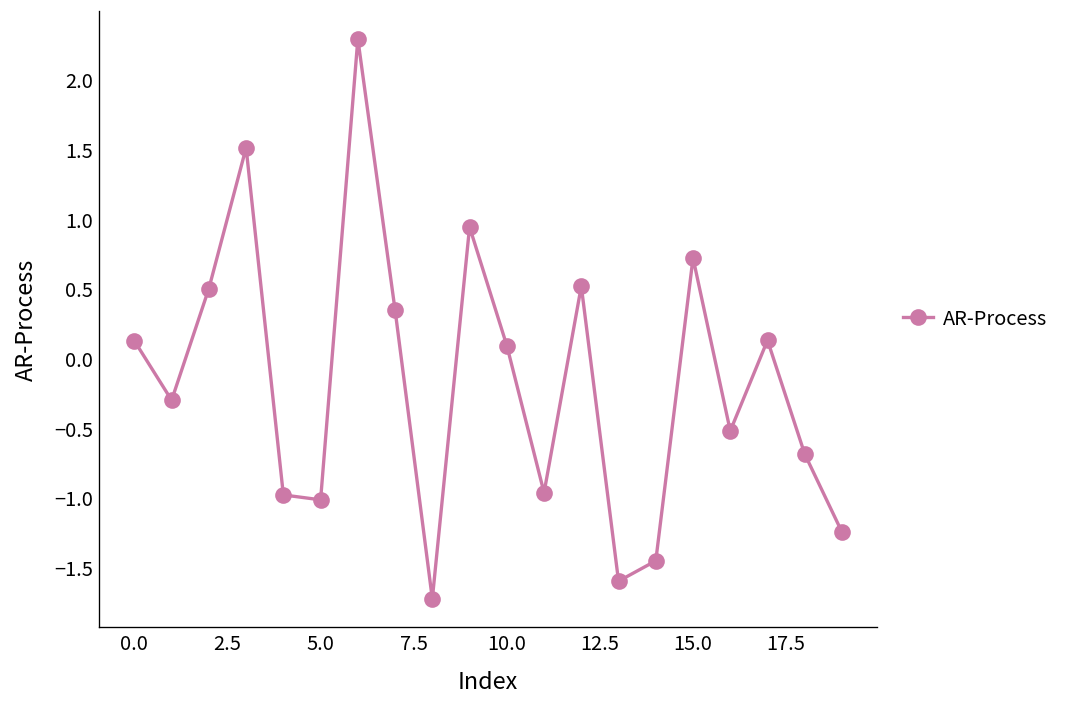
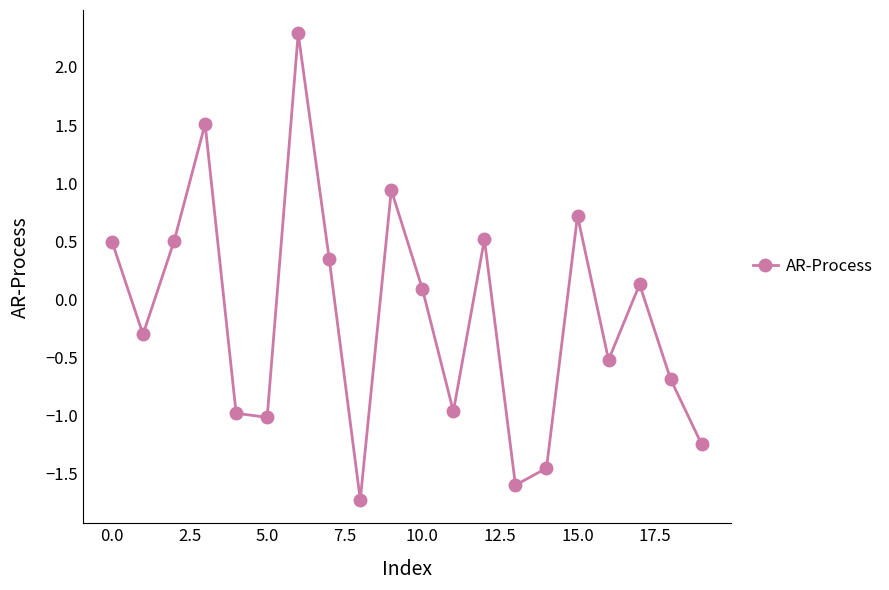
  {
-   "0.0": 0.12,
+   "0.0": 0.50,
    "5.0": -1.02,
    "10.0": 0.09,
    "15.0": 0.72
  }
